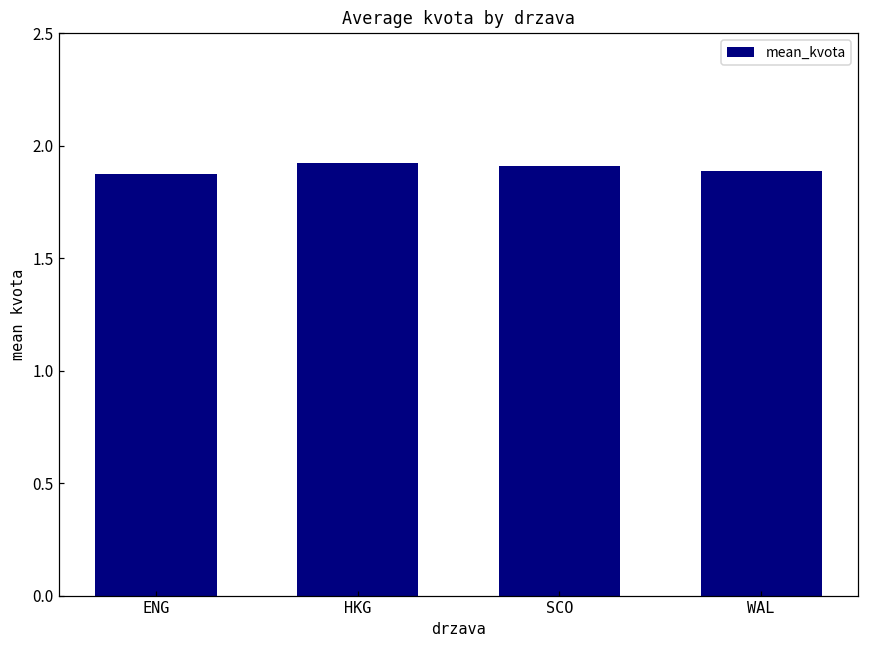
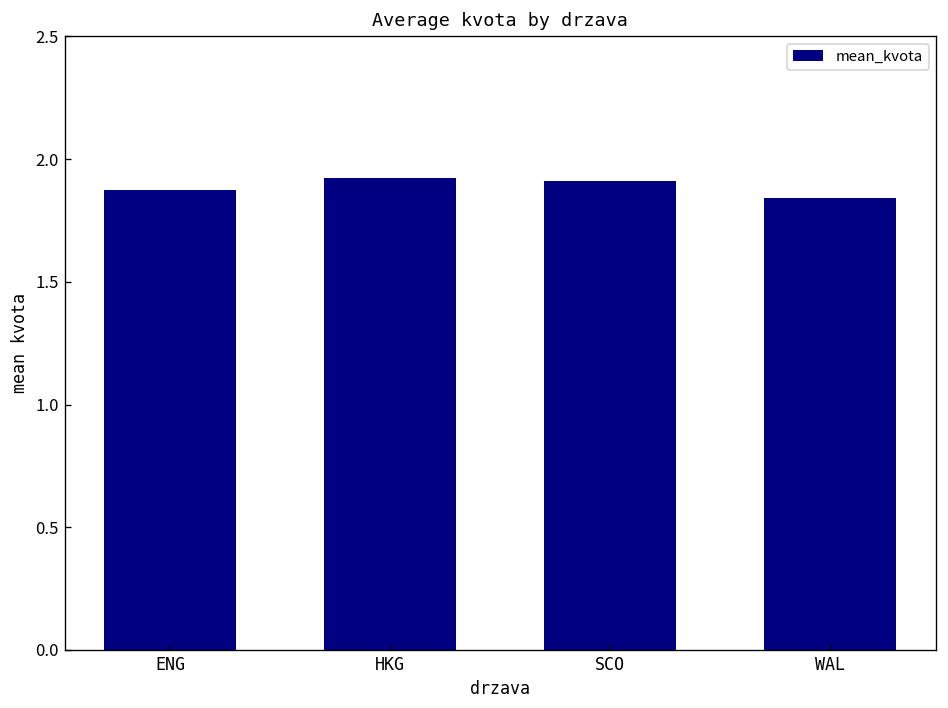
  {
    "ENG": 1.88,
    "HKG": 1.92,
    "SCO": 1.91,
-   "WAL": 1.89
+   "WAL": 1.84
  }
